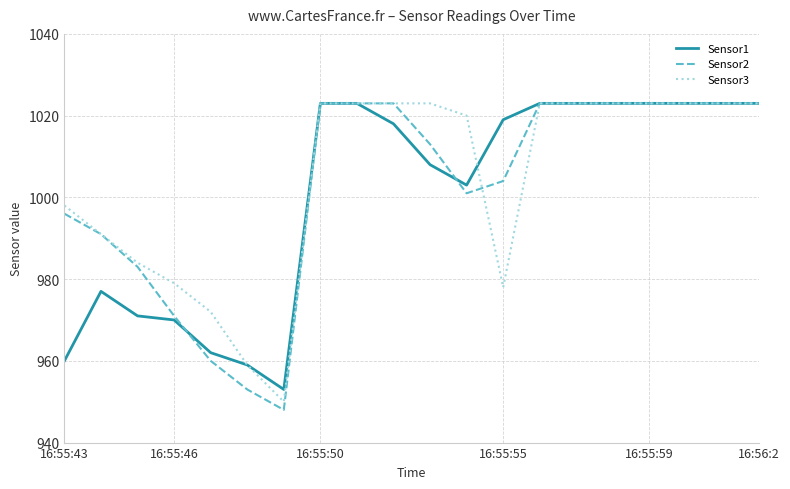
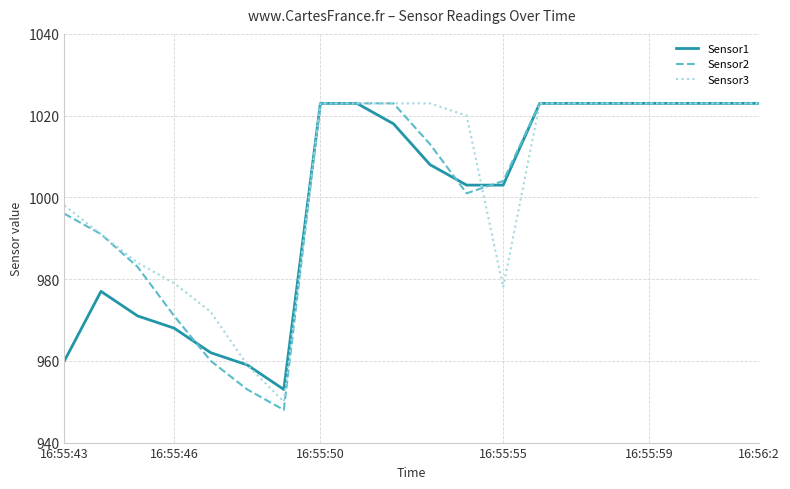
  {
    "Sensor1": {
      "16:55:43": 960,
-     "16:55:46": 970,
-     "16:55:55": 1019
+     "16:55:46": 968,
+     "16:55:55": 1003
    },
    "Sensor2": {
      "16:55:43": 996,
      "16:55:46": 971,
      "16:55:55": 1004
    },
    "Sensor3": {
      "16:55:43": 998,
      "16:55:46": 979,
      "16:55:55": 978
    }
  }
